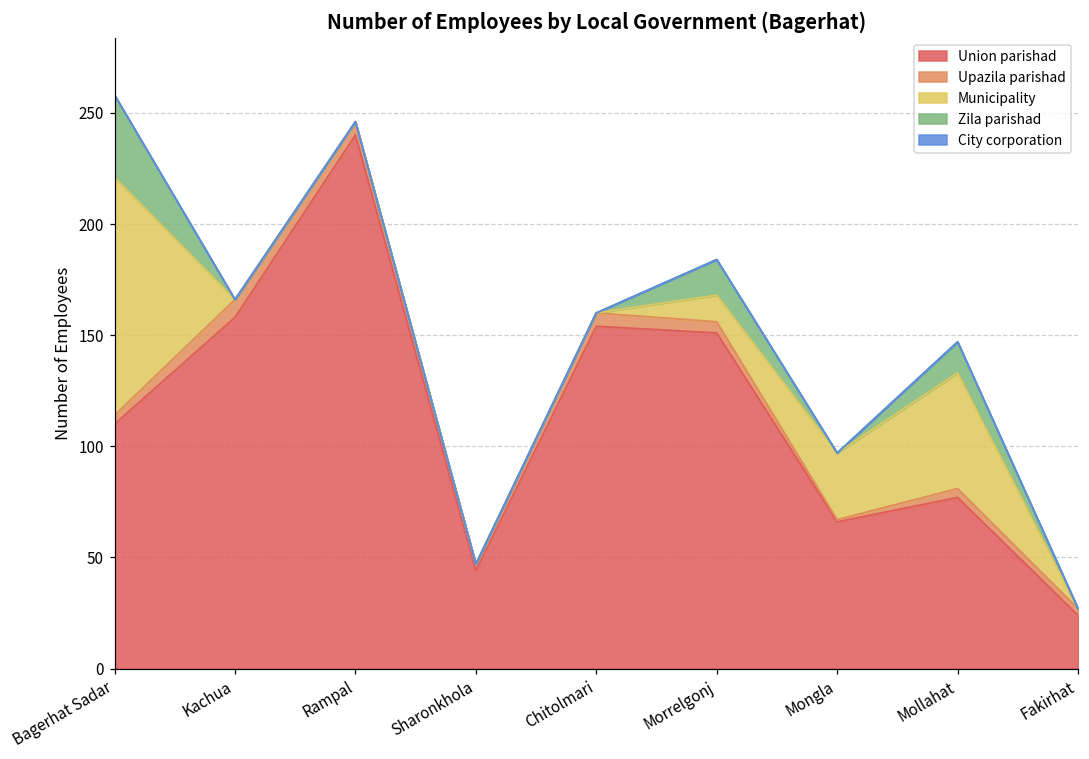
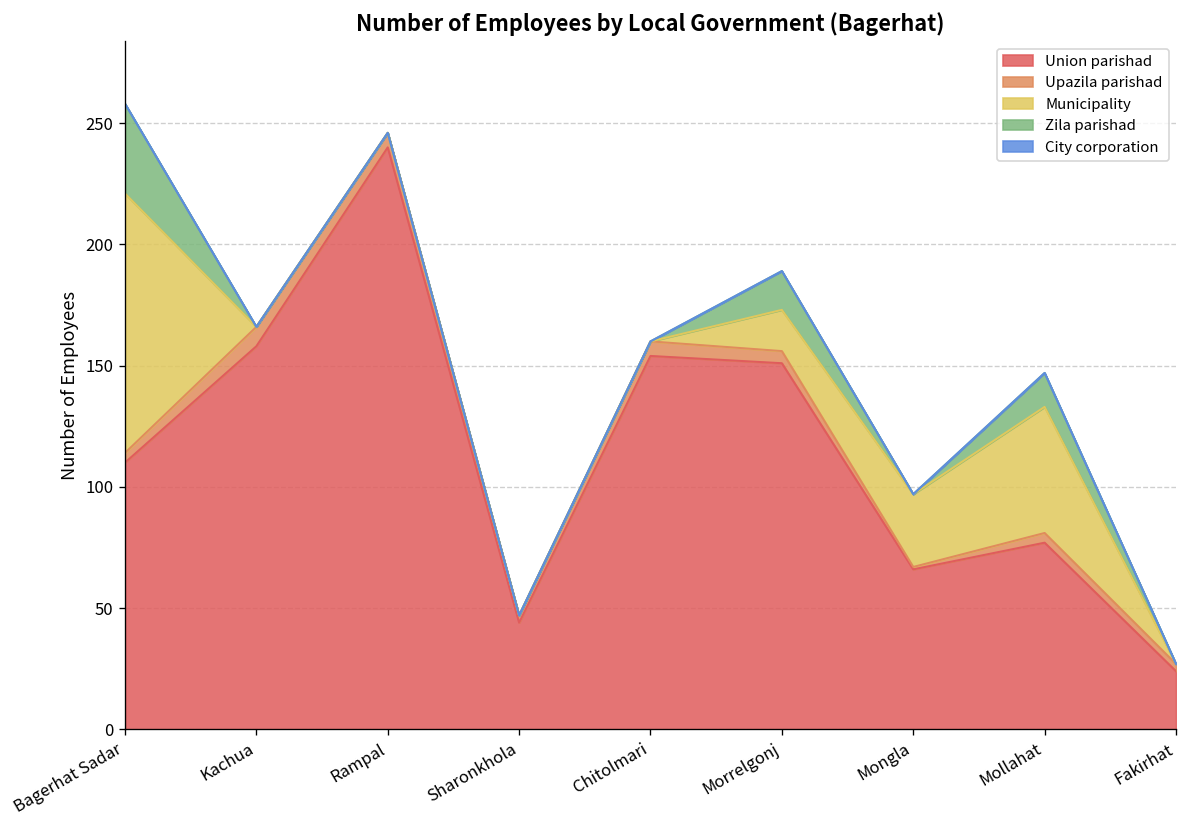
  {
    "Municipality": {
      "Bagerhat Sadar": 107,
-     "Morrelgonj": 12,
+     "Morrelgonj": 17,
      "Mollahat": 52
    }
  }
